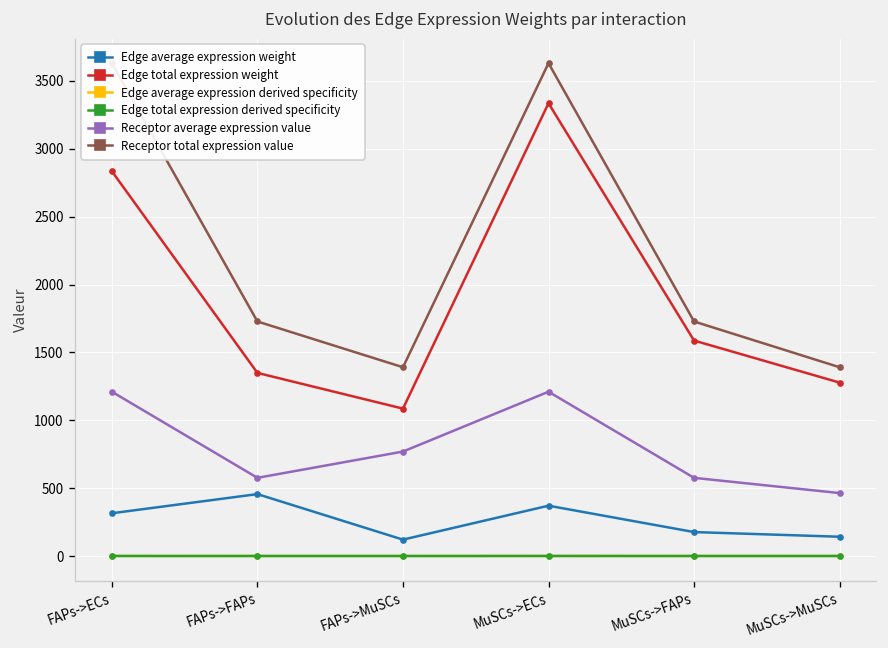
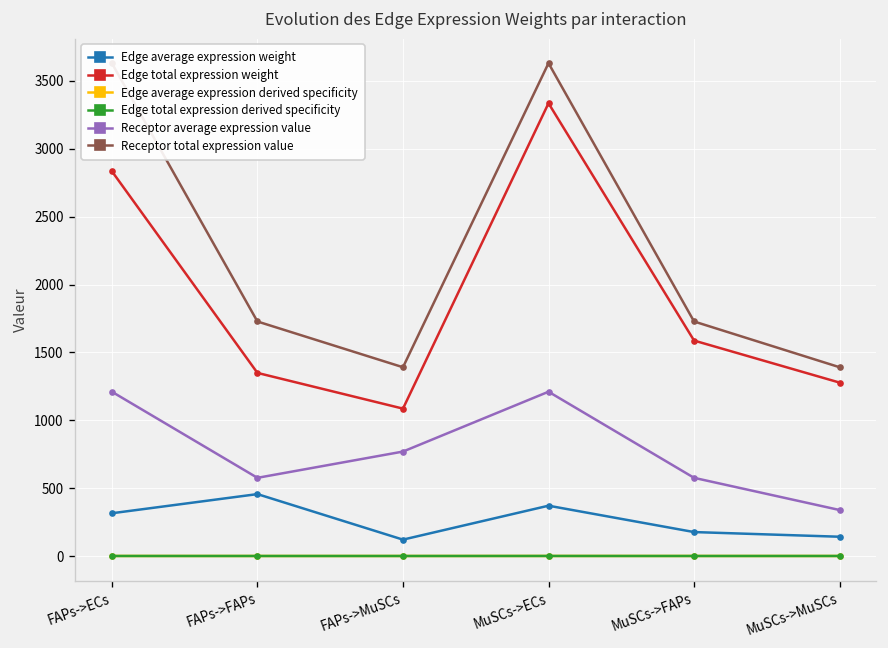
  {
    "Edge average expression weight": {
      "FAPs->ECs": 310,
      "FAPs->FAPs": 460,
      "FAPs->MuSCs": 120,
      "MuSCs->ECs": 370,
      "MuSCs->FAPs": 180,
      "MuSCs->MuSCs": 140
    },
    "Edge total expression weight": {
      "FAPs->ECs": 2830,
      "FAPs->FAPs": 1350,
      "FAPs->MuSCs": 1090,
      "MuSCs->ECs": 3340,
      "MuSCs->FAPs": 1590,
      "MuSCs->MuSCs": 1280
    },
    "Edge total expression derived specificity": {
      "FAPs->ECs": 0,
      "FAPs->FAPs": 0,
      "FAPs->MuSCs": 0,
      "MuSCs->ECs": 0,
      "MuSCs->FAPs": 0,
      "MuSCs->MuSCs": 0
    },
    "Receptor average expression value": {
      "FAPs->ECs": 1210,
      "FAPs->FAPs": 580,
      "FAPs->MuSCs": 770,
      "MuSCs->ECs": 1210,
      "MuSCs->FAPs": 580,
-     "MuSCs->MuSCs": 460
+     "MuSCs->MuSCs": 340
    },
    "Receptor total expression value": {
      "FAPs->FAPs": 1730,
      "FAPs->MuSCs": 1390,
      "MuSCs->ECs": 3630,
      "MuSCs->FAPs": 1730,
      "MuSCs->MuSCs": 1390
    }
  }
